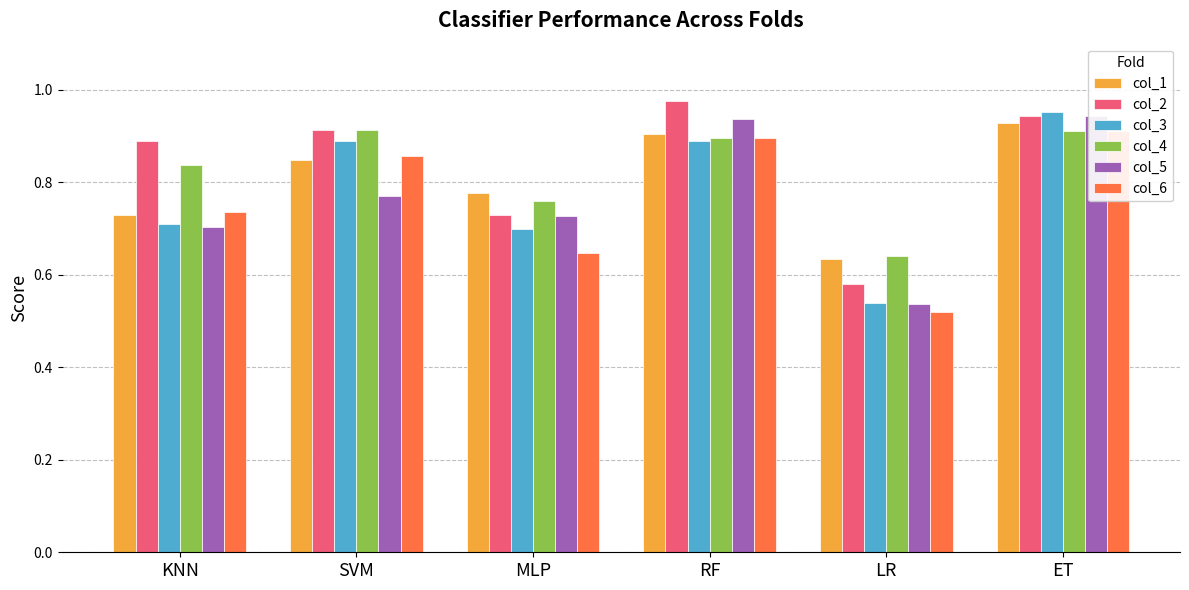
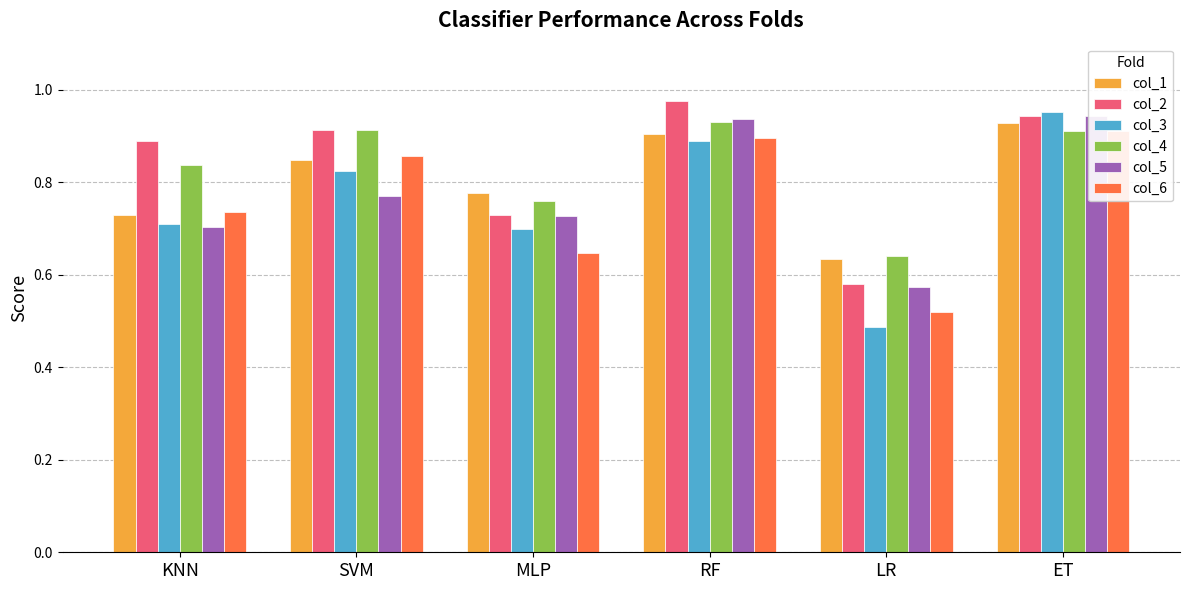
  {
    "col_3": {
      "KNN": 0.71,
-     "SVM": 0.89,
+     "SVM": 0.83,
      "MLP": 0.70,
      "RF": 0.89,
-     "LR": 0.54,
+     "LR": 0.49,
      "ET": 0.95
    },
    "col_4": {
      "KNN": 0.84,
      "SVM": 0.91,
      "MLP": 0.76,
-     "RF": 0.90,
+     "RF": 0.93,
      "LR": 0.64,
      "ET": 0.91
    },
    "col_5": {
      "KNN": 0.70,
      "SVM": 0.77,
      "MLP": 0.73,
      "RF": 0.94,
-     "LR": 0.54
+     "LR": 0.57
    }
  }
